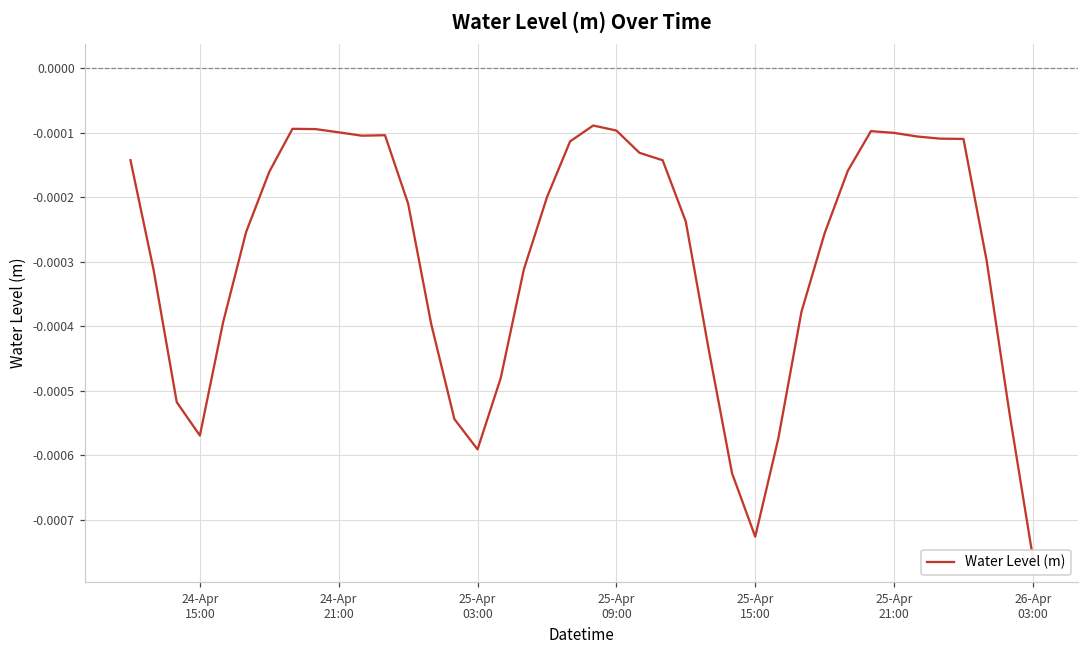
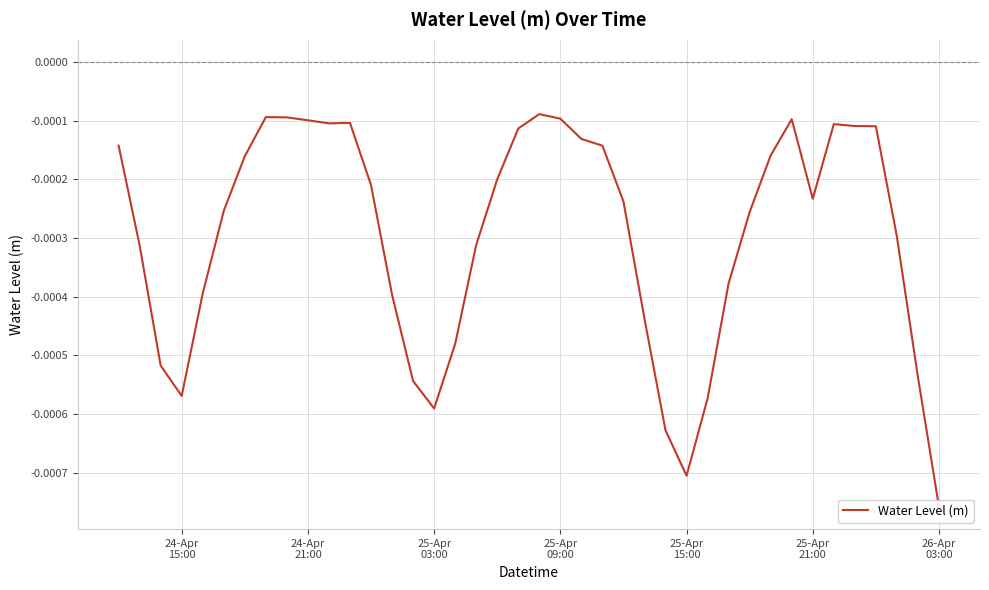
  {
    "24-Apr 15:00": -0.00057,
    "24-Apr 21:00": -0.00010,
    "25-Apr 03:00": -0.00059,
    "25-Apr 09:00": -0.00010,
-   "25-Apr 15:00": -0.00073,
-   "25-Apr 21:00": -0.00010
+   "25-Apr 15:00": -0.00071,
+   "25-Apr 21:00": -0.00023
  }
